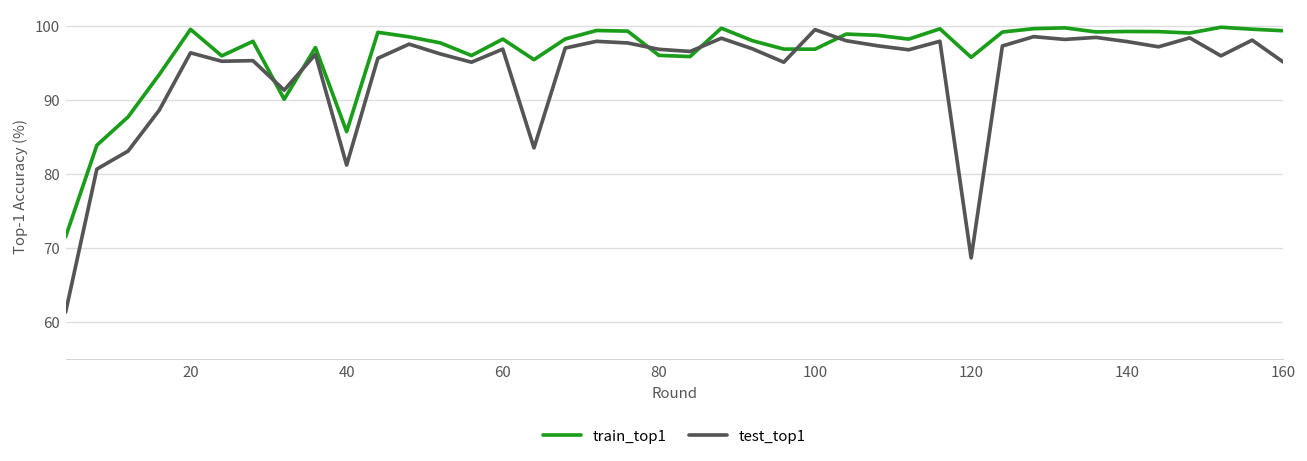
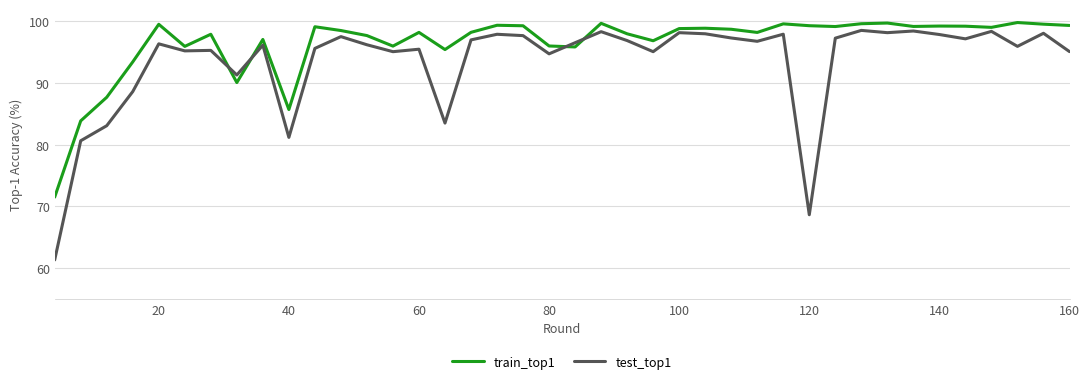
  {
    "train_top1": {
      "20": 100,
      "40": 86,
      "60": 98,
      "80": 96,
-     "100": 97,
-     "120": 96,
+     "100": 99,
+     "120": 99,
      "140": 99,
      "160": 99
    },
    "test_top1": {
      "20": 96,
      "40": 81,
-     "60": 97,
-     "80": 97,
-     "100": 99,
+     "60": 95,
+     "80": 95,
+     "100": 98,
      "120": 69,
      "140": 98,
      "160": 95
    }
  }
